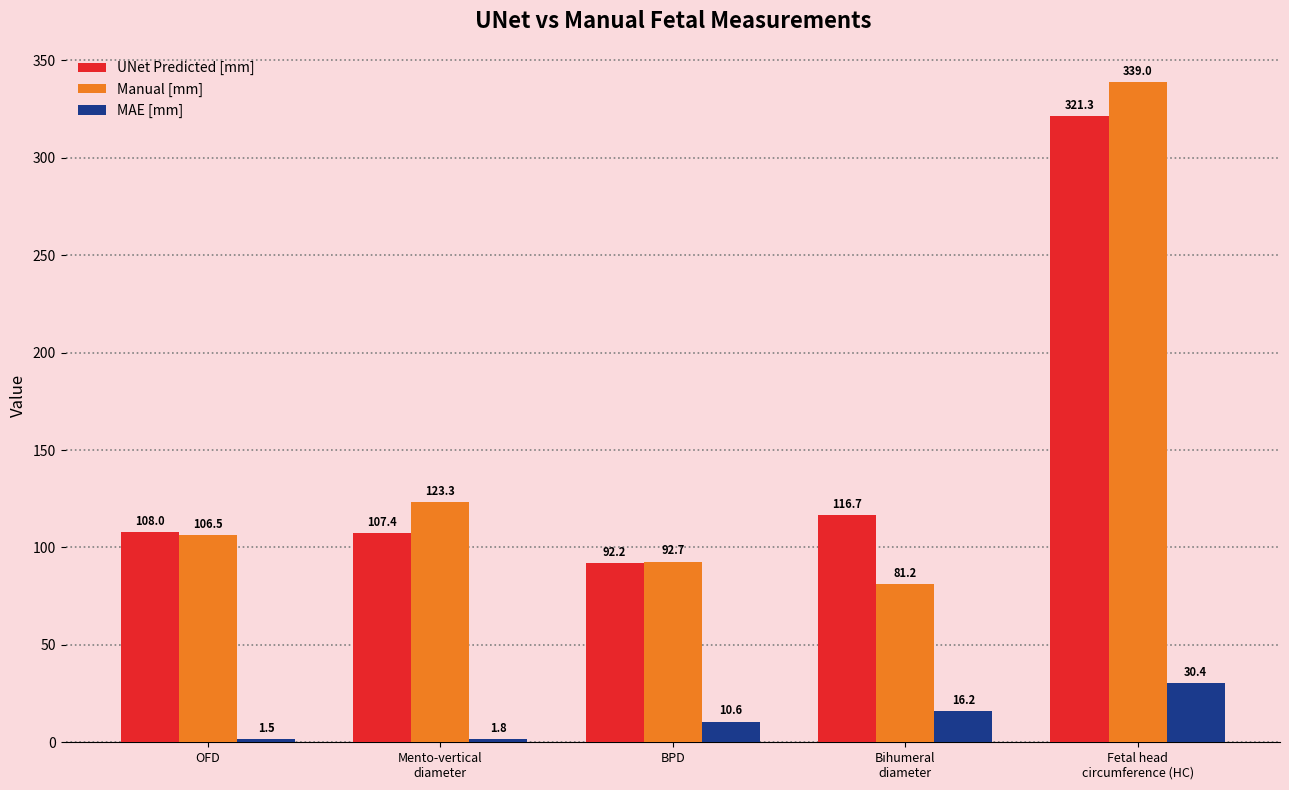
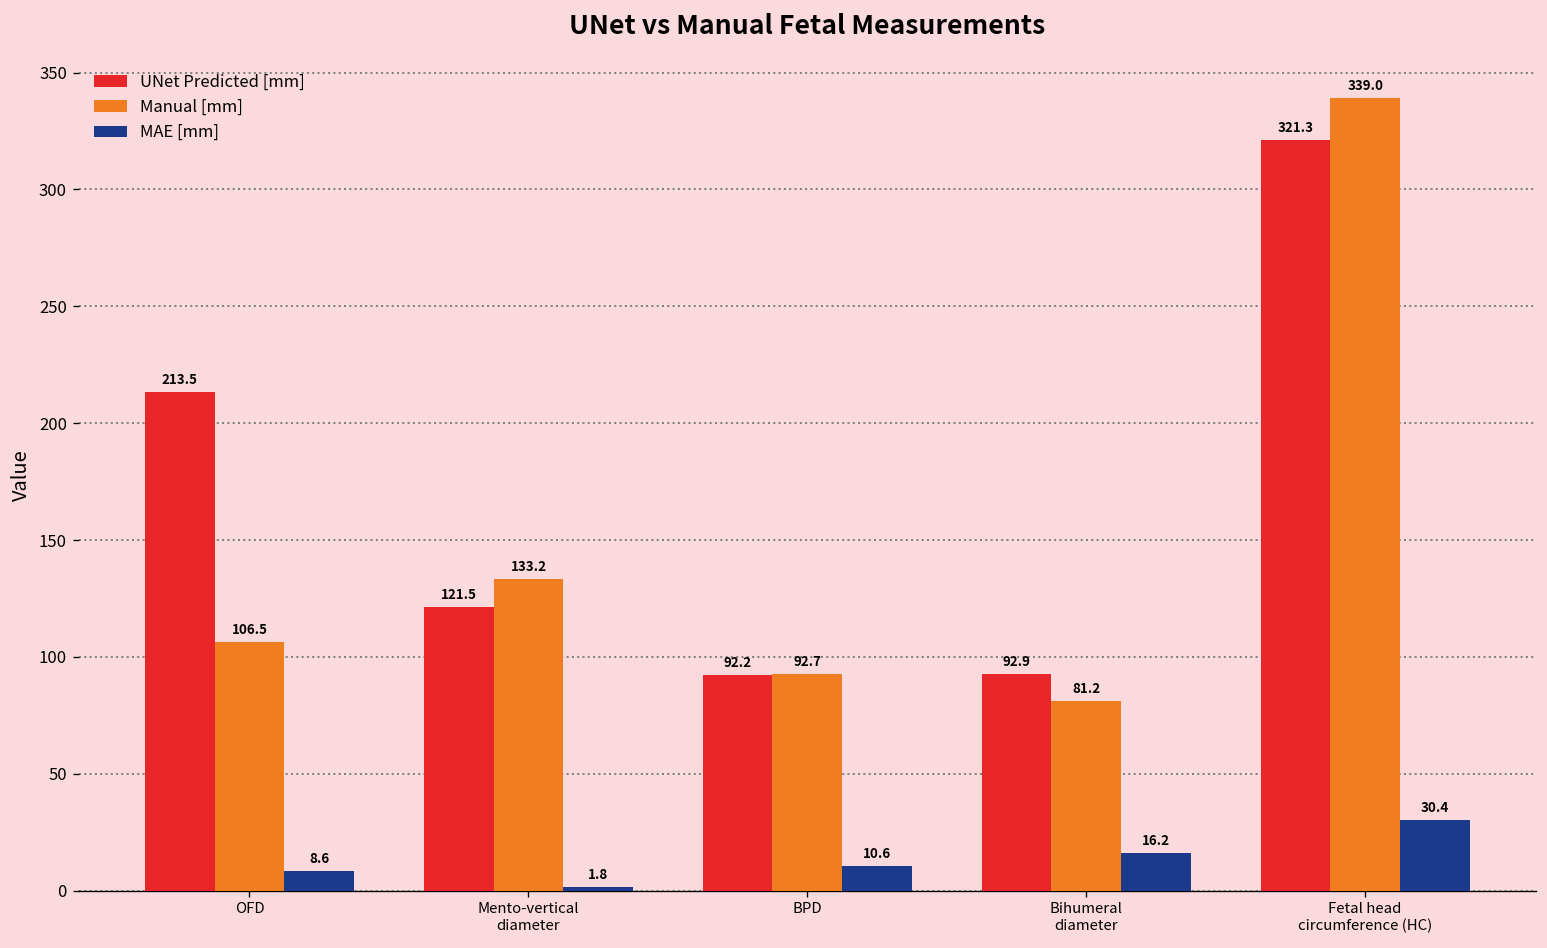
  {
    "UNet Predicted [mm]": {
-     "OFD": 108.0,
-     "Mento-vertical diameter": 107.4,
+     "OFD": 213.5,
+     "Mento-vertical diameter": 121.5,
      "BPD": 92.2,
-     "Bihumeral diameter": 116.7,
+     "Bihumeral diameter": 92.9,
      "Fetal head circumference (HC)": 321.3
    },
    "Manual [mm]": {
      "OFD": 106.5,
-     "Mento-vertical diameter": 123.3,
+     "Mento-vertical diameter": 133.2,
      "BPD": 92.7,
      "Bihumeral diameter": 81.2,
      "Fetal head circumference (HC)": 339.0
    },
    "MAE [mm]": {
-     "OFD": 1.5,
+     "OFD": 8.6,
      "Mento-vertical diameter": 1.8,
      "BPD": 10.6,
      "Bihumeral diameter": 16.2,
      "Fetal head circumference (HC)": 30.4
    }
  }
